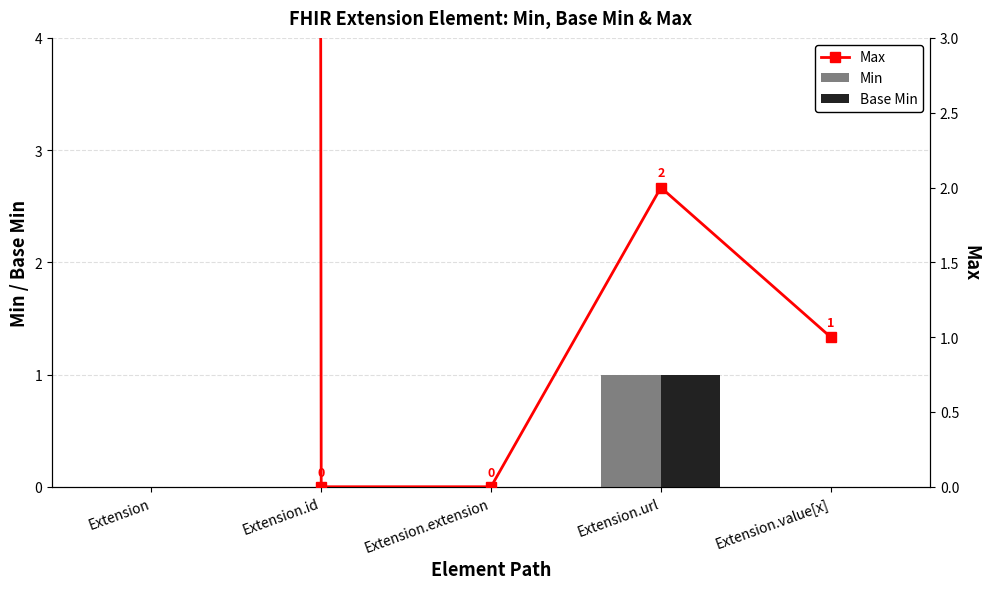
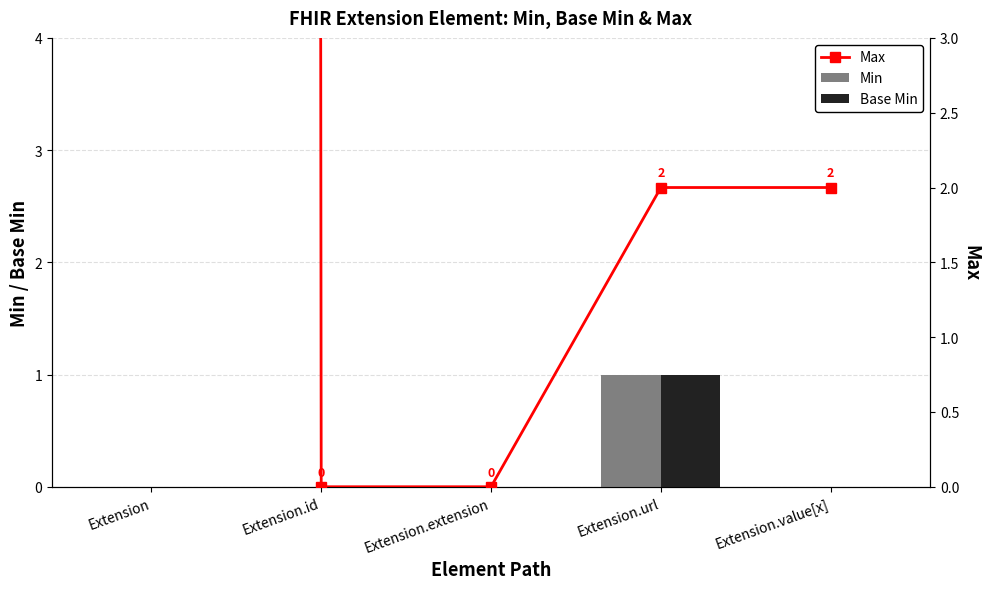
  {
    "Max": {
      "Extension.id": 0,
      "Extension.extension": 0,
      "Extension.url": 2,
-     "Extension.value[x]": 1
+     "Extension.value[x]": 2
    }
  }
